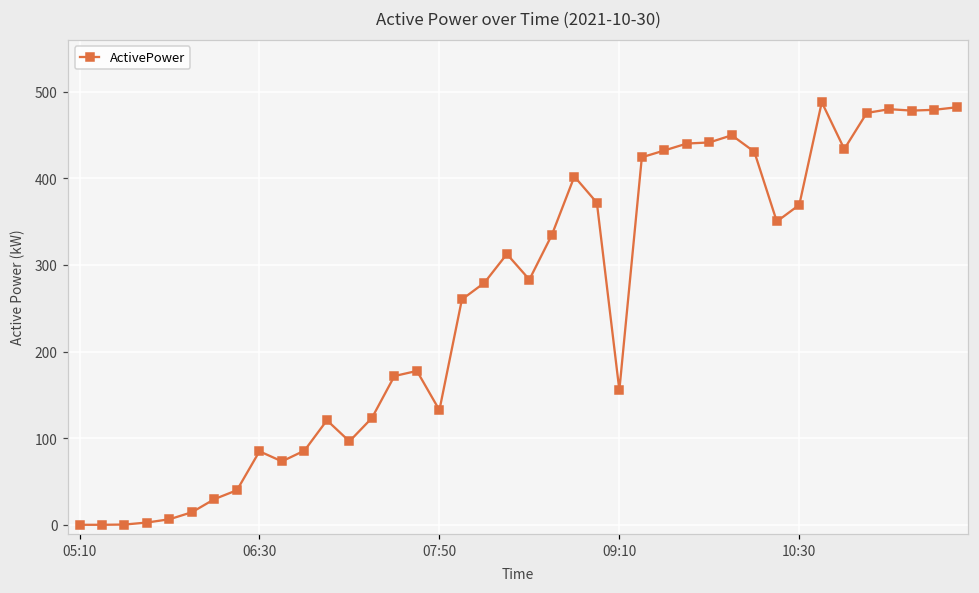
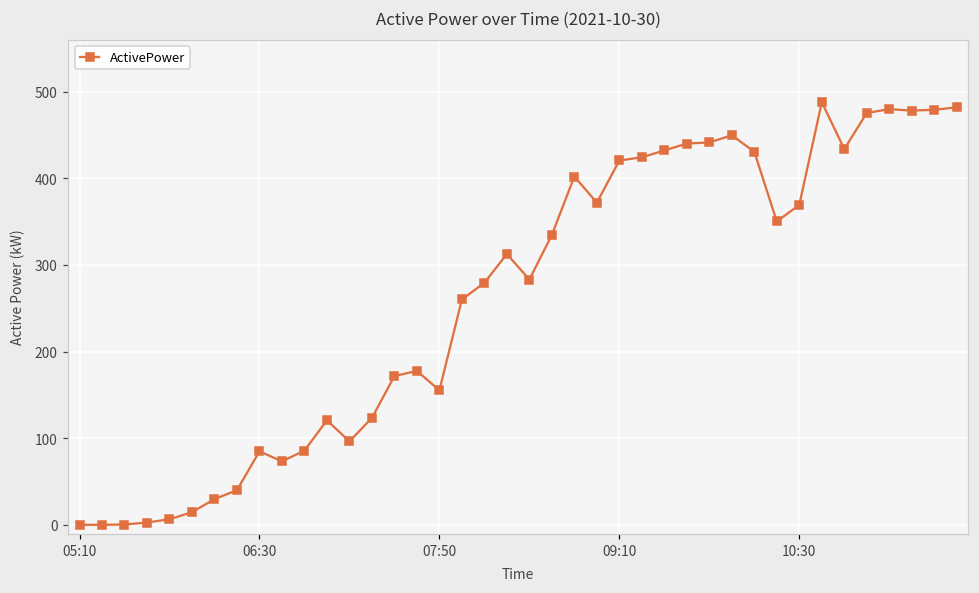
  {
    "05:10": 0,
    "06:30": 80,
-   "07:50": 130,
-   "09:10": 160,
+   "07:50": 160,
+   "09:10": 420,
    "10:30": 370
  }
